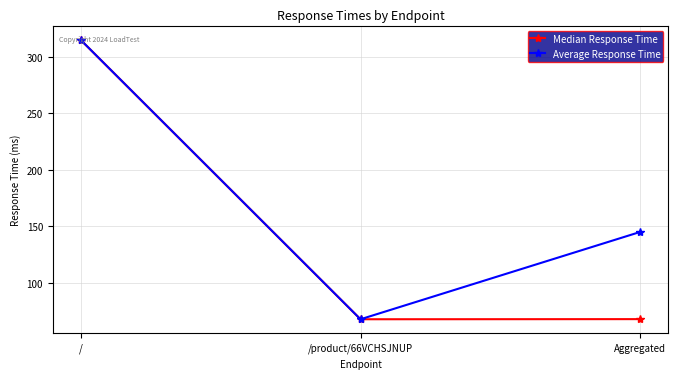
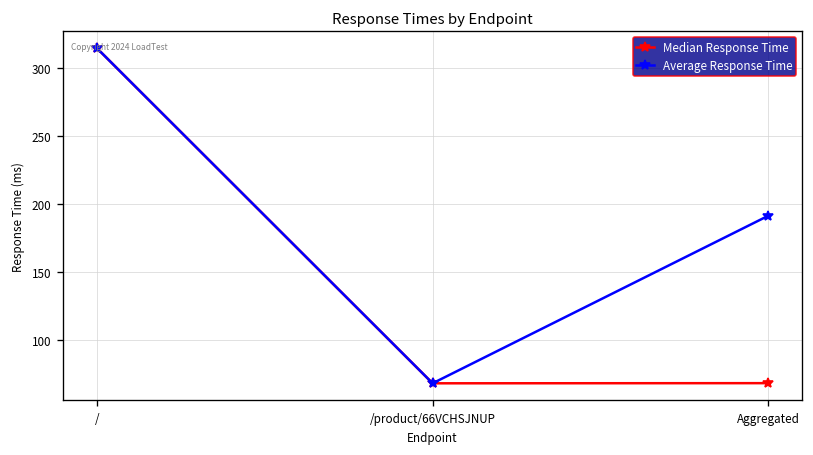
  {
    "Median Response Time": {
      "Aggregated": 68
    },
    "Average Response Time": {
-     "Aggregated": 145
+     "Aggregated": 191
    }
  }
